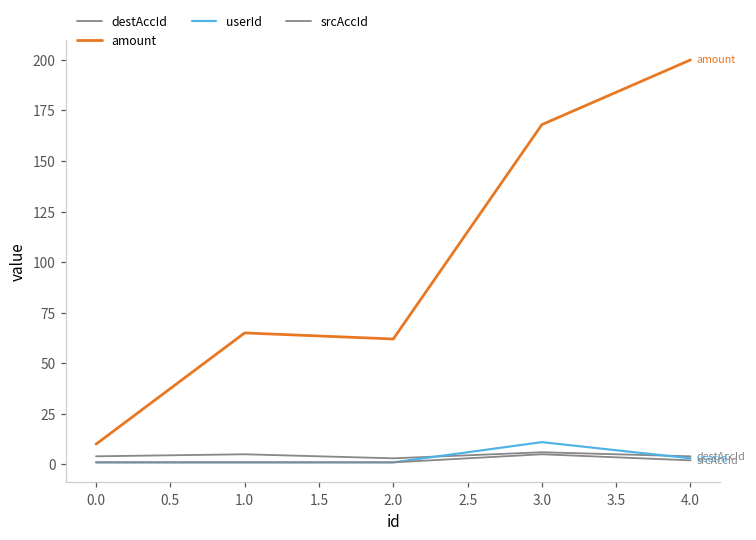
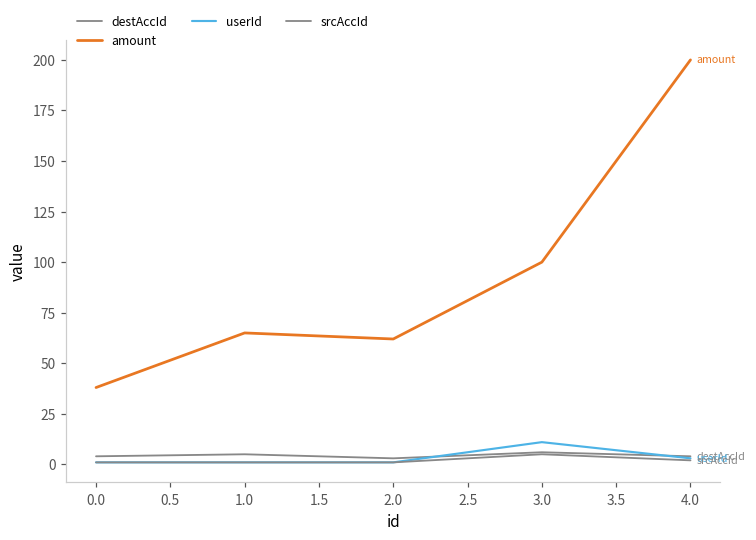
  {
    "amount": {
-     "0.0": 10,
+     "0.0": 38,
      "1.0": 65,
      "2.0": 62,
-     "3.0": 168,
+     "3.0": 100,
      "4.0": 200
    },
    "userId": {
      "3.0": 11
    }
  }
